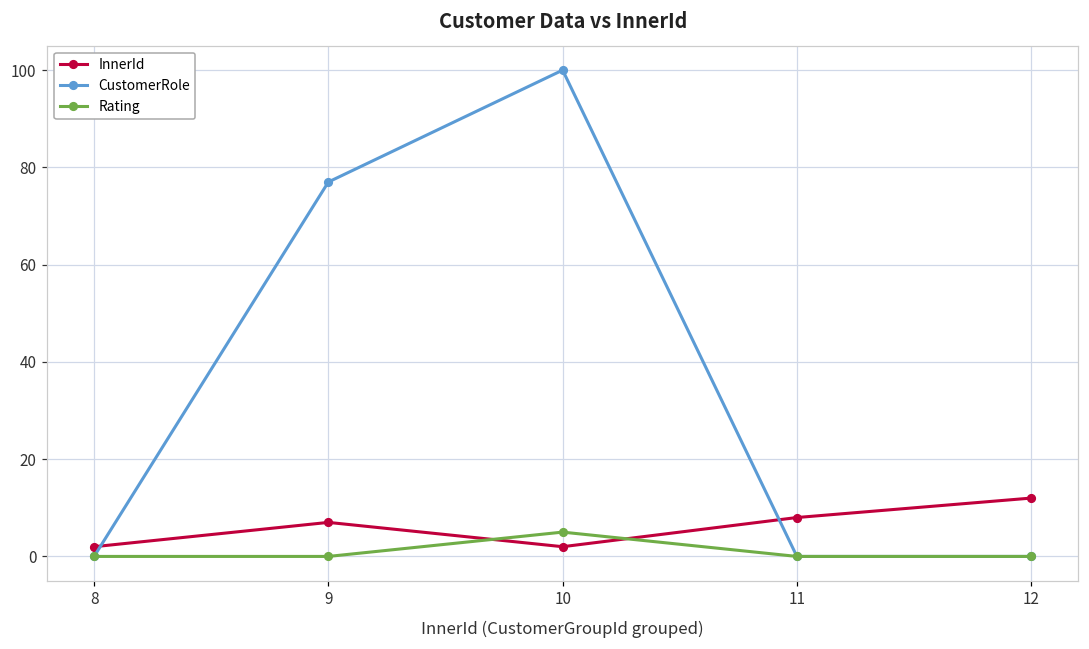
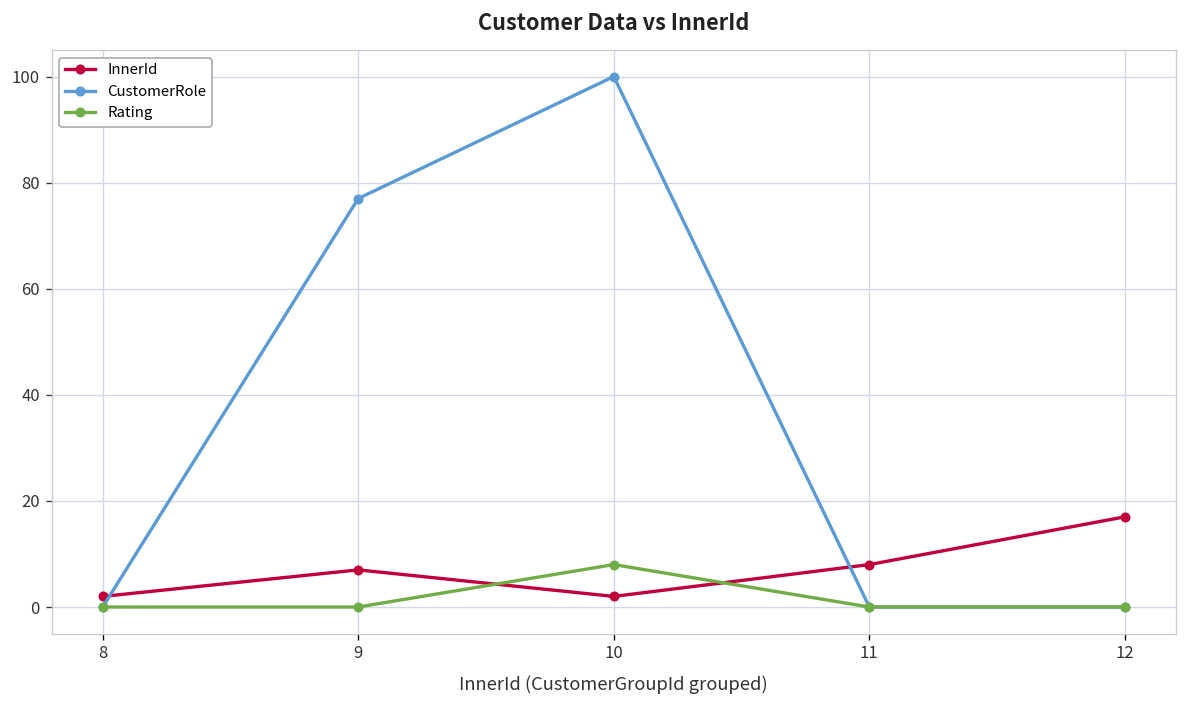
  {
    "InnerId": {
      "8": 2,
      "9": 7,
      "10": 2,
      "11": 8,
-     "12": 12
+     "12": 17
    },
    "CustomerRole": {
      "9": 77,
      "10": 100
    },
    "Rating": {
      "9": 0,
-     "10": 5
+     "10": 8
    }
  }
